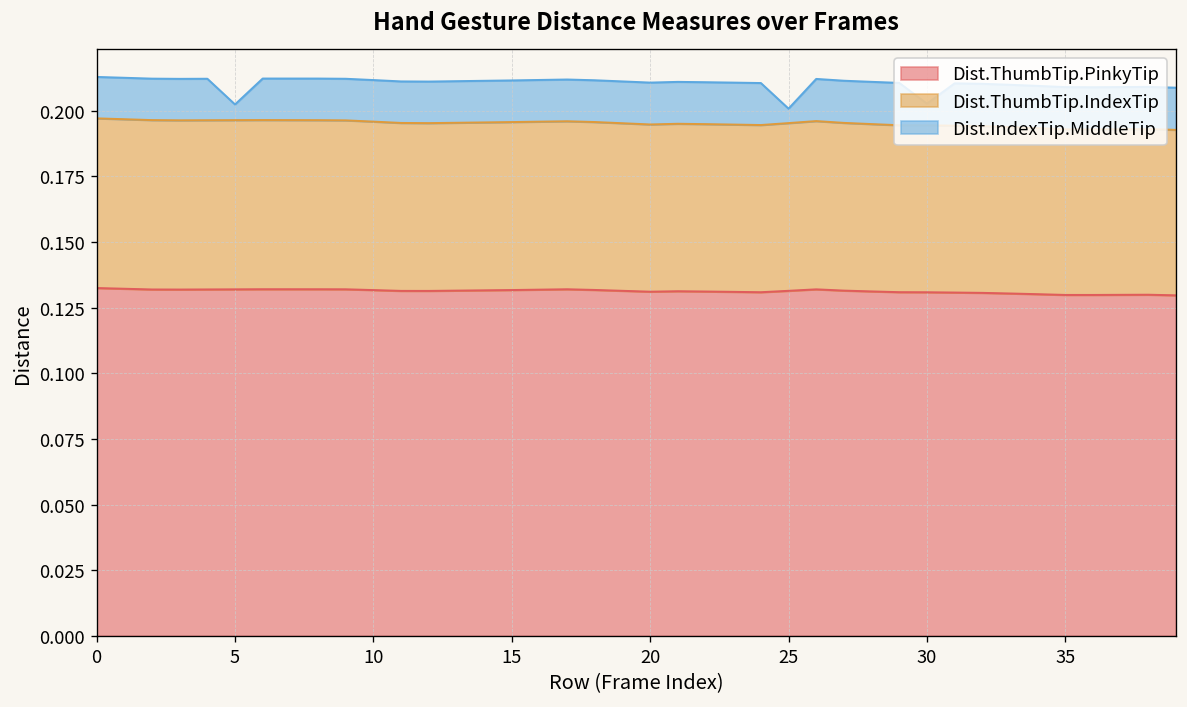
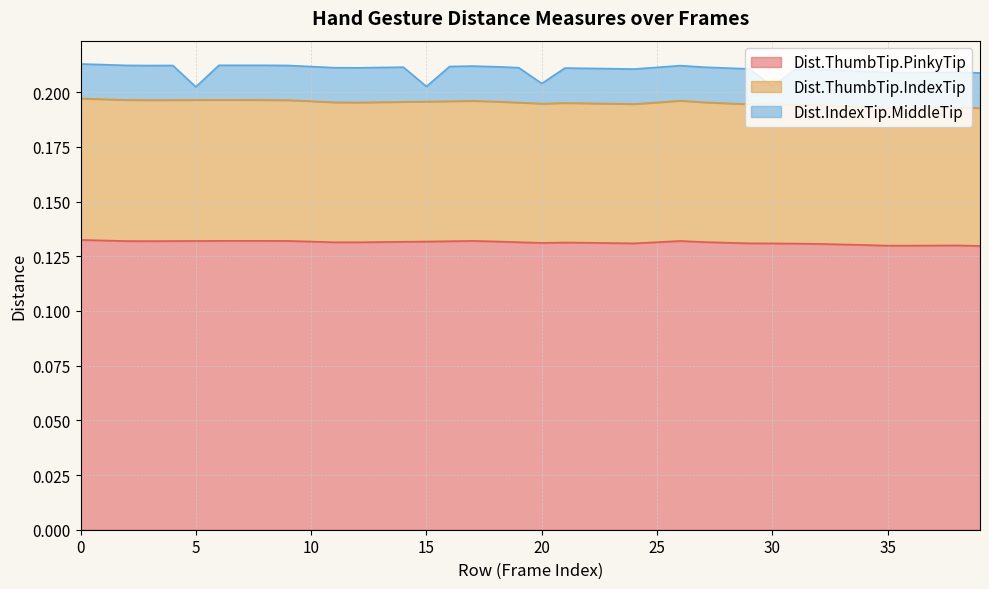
  {
    "Dist.IndexTip.MiddleTip": {
      "0": 0.016,
      "5": 0.006,
      "10": 0.016,
-     "15": 0.016,
-     "20": 0.016,
-     "25": 0.006
+     "15": 0.007,
+     "20": 0.009,
+     "25": 0.016
    }
  }
